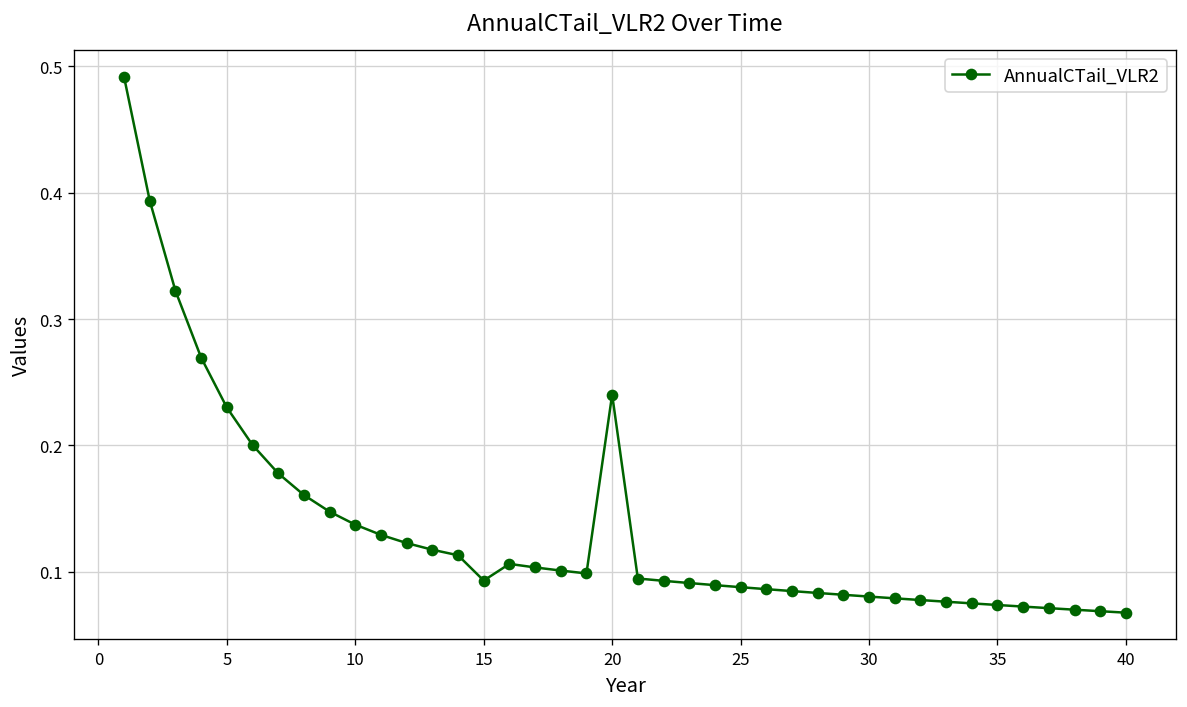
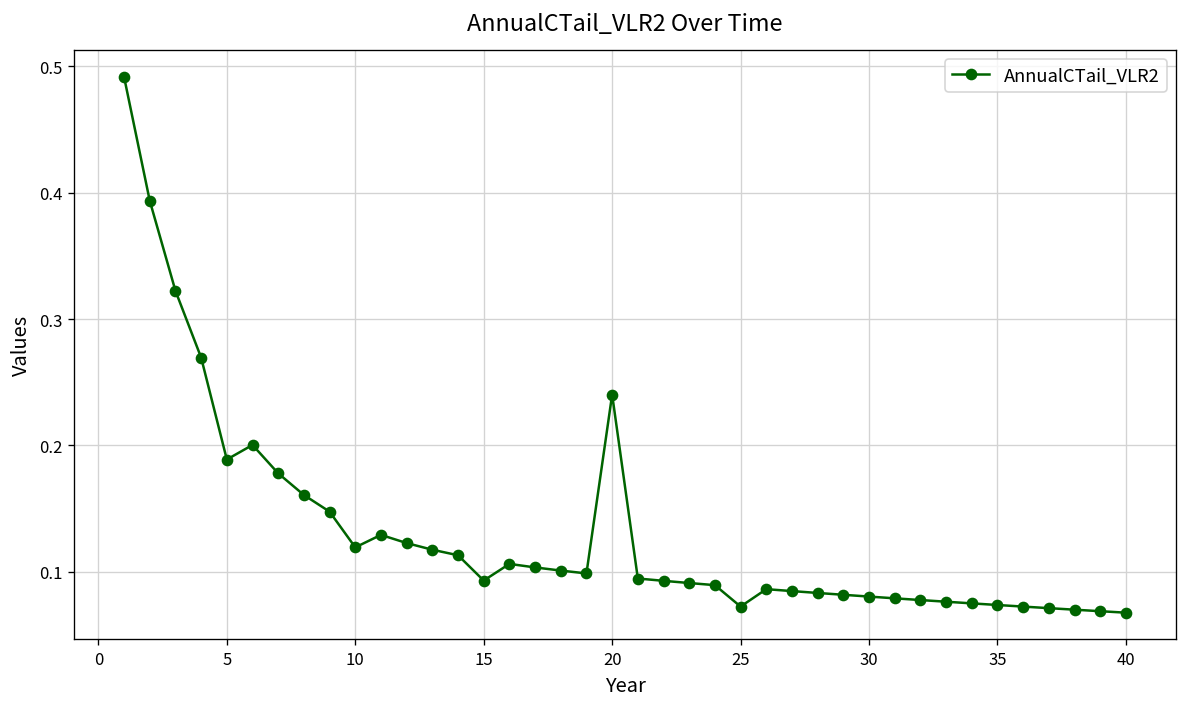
  {
-   "5": 0.230,
-   "10": 0.137,
+   "5": 0.189,
+   "10": 0.119,
    "15": 0.093,
    "20": 0.240,
-   "25": 0.088,
+   "25": 0.073,
    "30": 0.080,
    "35": 0.074,
    "40": 0.068
  }
